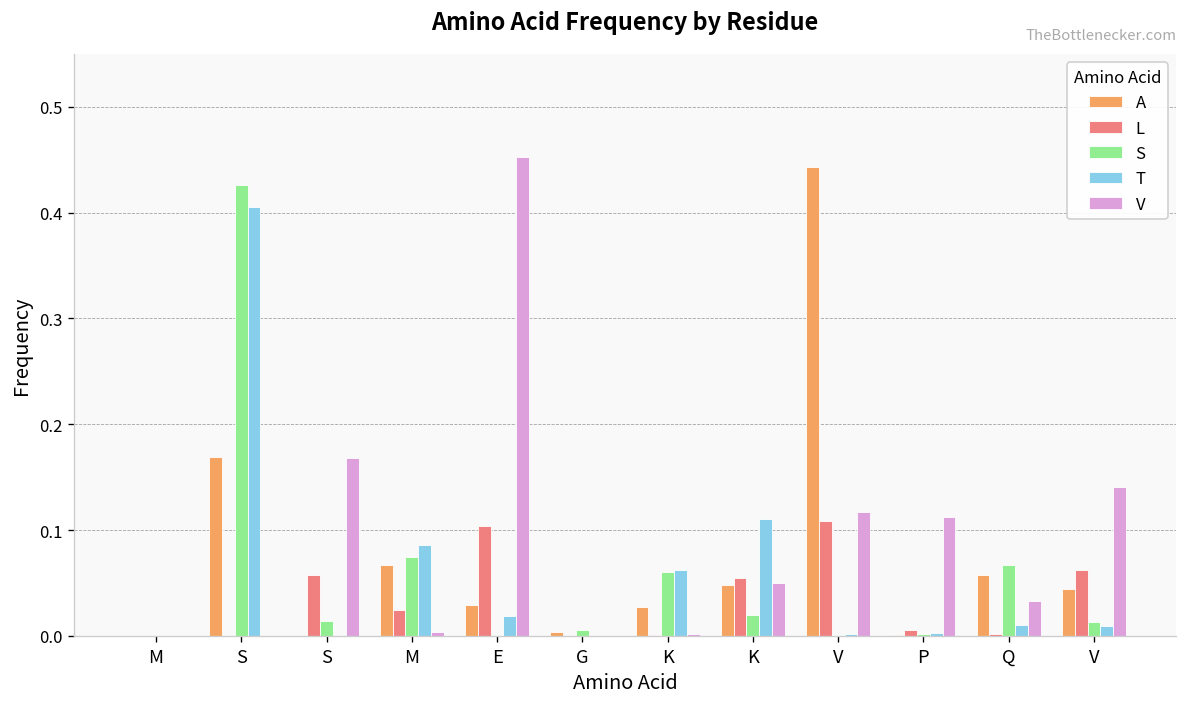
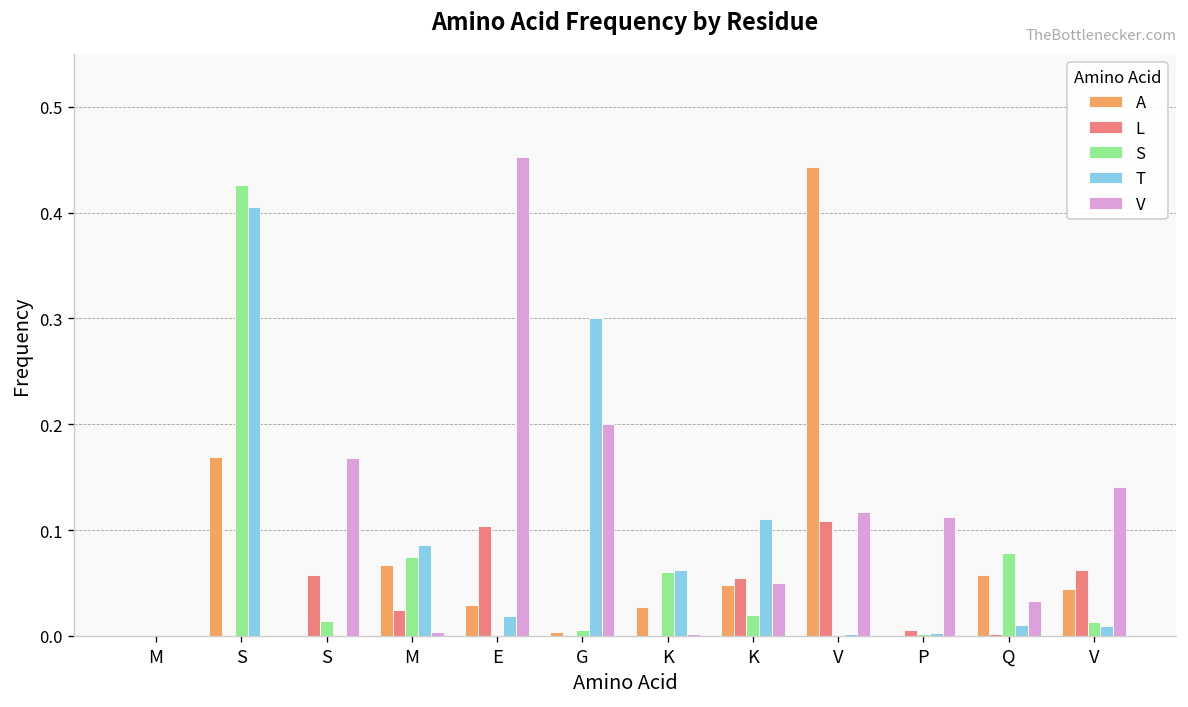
  {
    "S": {
      "G": 0.01,
-     "Q": 0.07
+     "Q": 0.08
    },
    "T": {
      "E": 0.02,
-     "G": 0.0,
+     "G": 0.3,
      "P": 0.00,
      "Q": 0.01
    },
    "V": {
      "E": 0.45,
-     "G": 0.0,
+     "G": 0.2,
      "P": 0.11,
      "Q": 0.03
    }
  }
